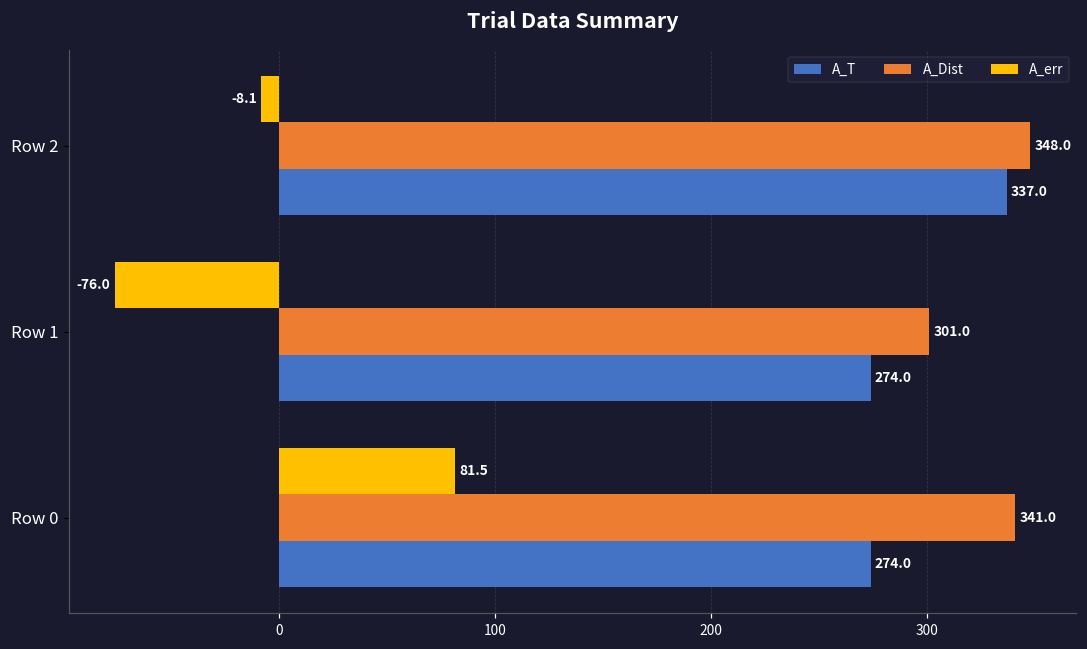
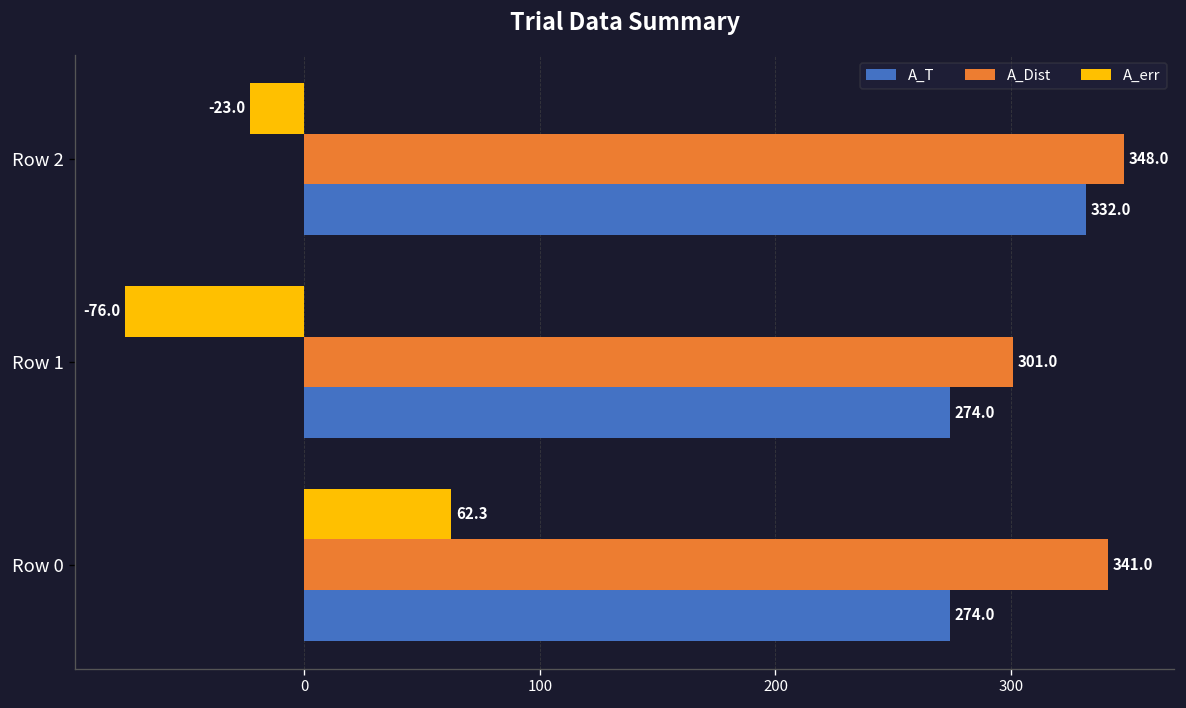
  {
    "A_T": {
-     "Row 2": 337.0,
+     "Row 2": 332.0,
      "Row 1": 274.0,
      "Row 0": 274.0
    },
    "A_Dist": {
      "Row 2": 348.0,
      "Row 1": 301.0,
      "Row 0": 341.0
    },
    "A_err": {
-     "Row 2": -8.1,
+     "Row 2": -23.0,
      "Row 1": -76.0,
-     "Row 0": 81.5
+     "Row 0": 62.3
    }
  }
